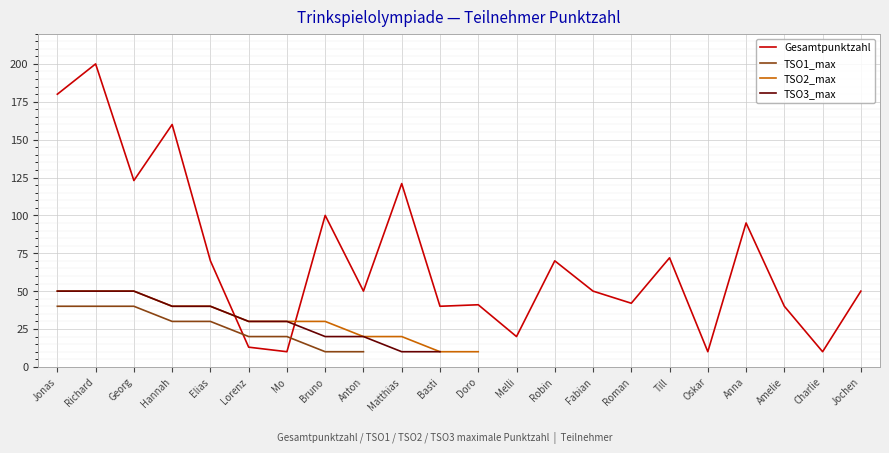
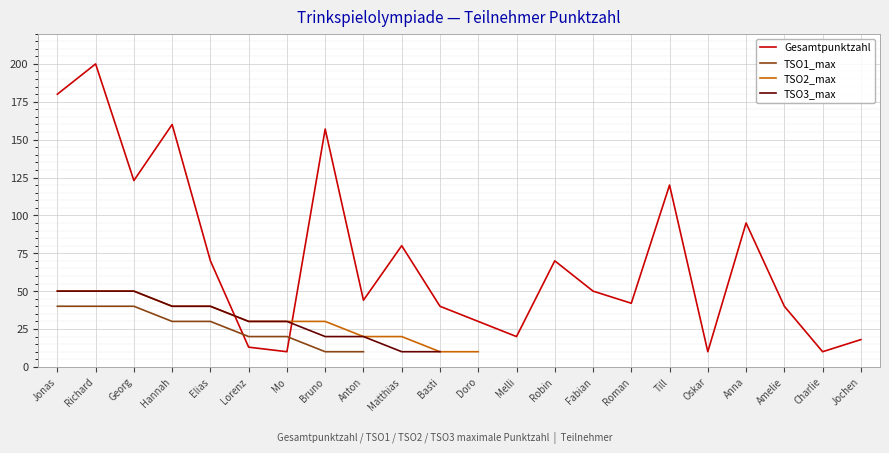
  {
    "Gesamtpunktzahl": {
      "Jonas": 180,
      "Richard": 200,
      "Georg": 123,
      "Hannah": 160,
      "Elias": 70,
      "Lorenz": 13,
      "Mo": 10,
-     "Bruno": 100,
-     "Anton": 50,
-     "Matthias": 121,
+     "Bruno": 157,
+     "Anton": 44,
+     "Matthias": 80,
      "Basti": 40,
-     "Doro": 41,
+     "Doro": 30,
      "Melli": 20,
      "Robin": 70,
      "Fabian": 50,
      "Roman": 42,
-     "Till": 72,
+     "Till": 120,
      "Oskar": 10,
      "Anna": 95,
      "Amelie": 40,
      "Charlie": 10,
-     "Jochen": 50
+     "Jochen": 18
    },
    "TSO1_max": {
      "Jonas": 40,
      "Richard": 40,
      "Georg": 40,
      "Hannah": 30,
      "Elias": 30,
      "Lorenz": 20,
      "Mo": 20,
      "Bruno": 10,
      "Anton": 10
    },
    "TSO2_max": {
      "Bruno": 30,
      "Matthias": 20,
      "Doro": 10
    },
    "TSO3_max": {
      "Bruno": 20,
      "Matthias": 10
    }
  }
